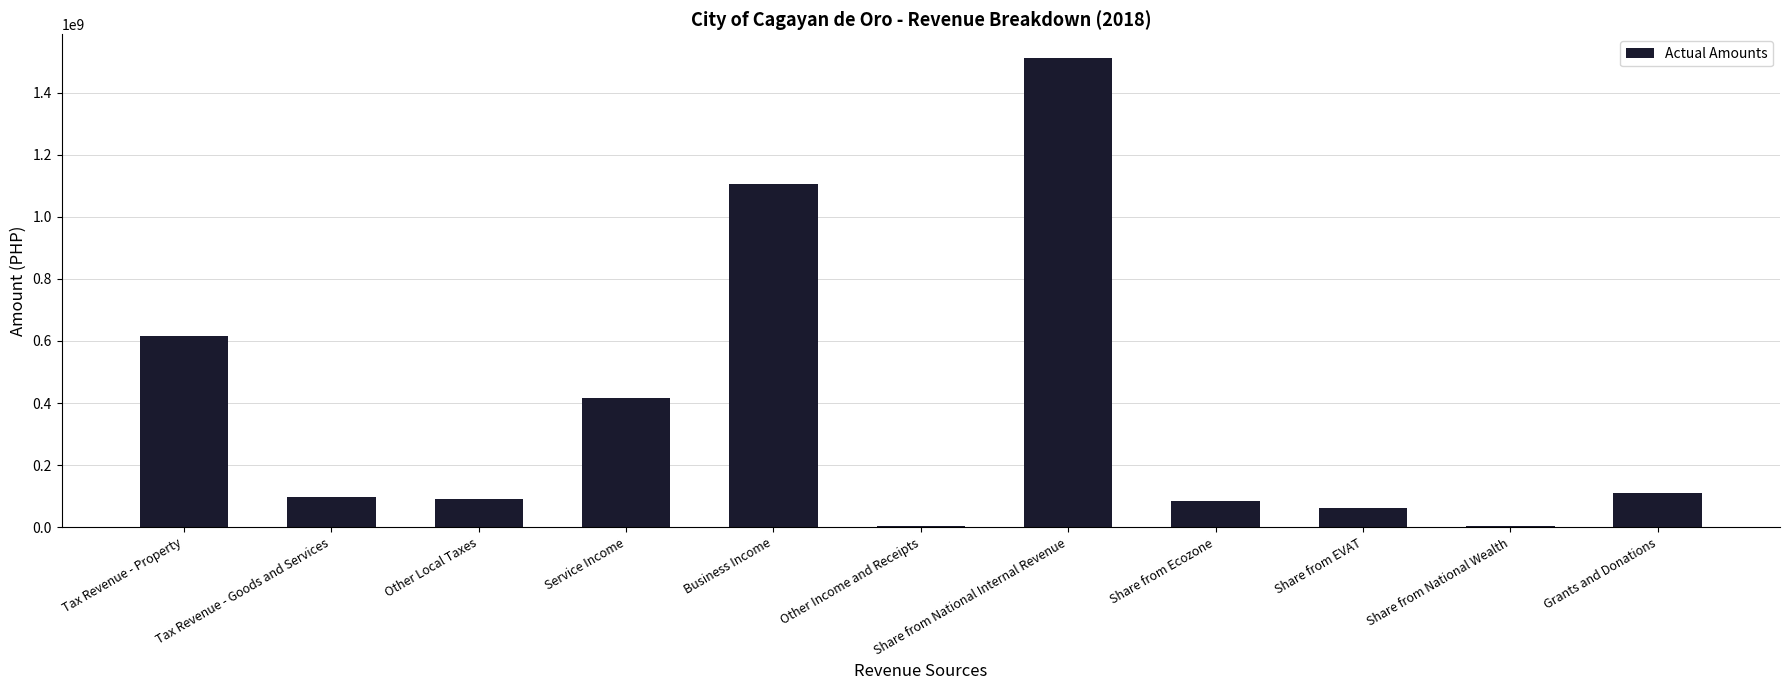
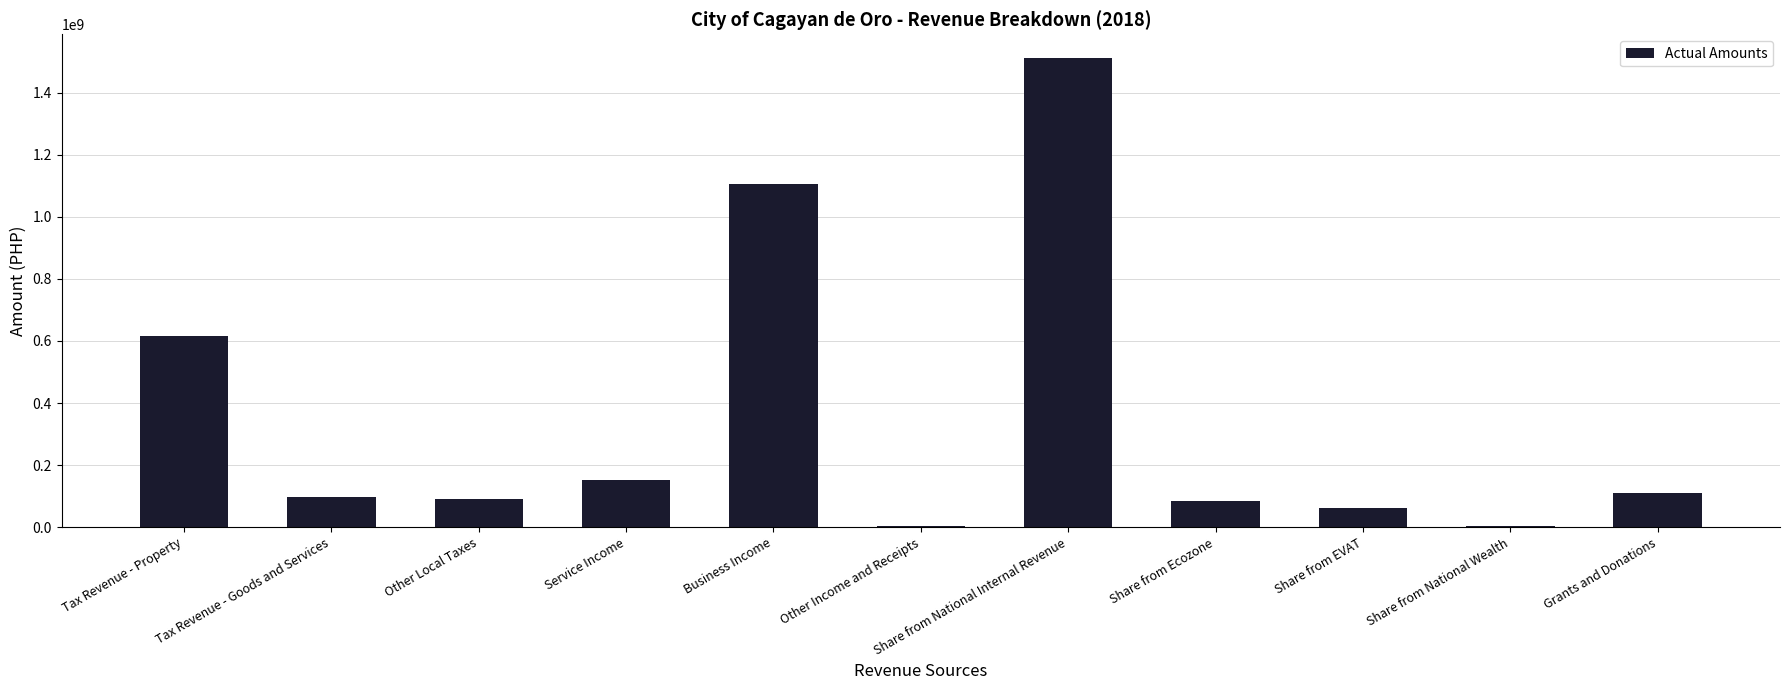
  {
    "Tax Revenue - Property": 620000000,
    "Tax Revenue - Goods and Services": 100000000,
    "Other Local Taxes": 90000000,
-   "Service Income": 420000000,
+   "Service Income": 150000000,
    "Business Income": 1100000000,
    "Share from National Internal Revenue": 1510000000,
    "Share from Ecozone": 80000000,
    "Share from EVAT": 60000000,
    "Grants and Donations": 110000000
  }
